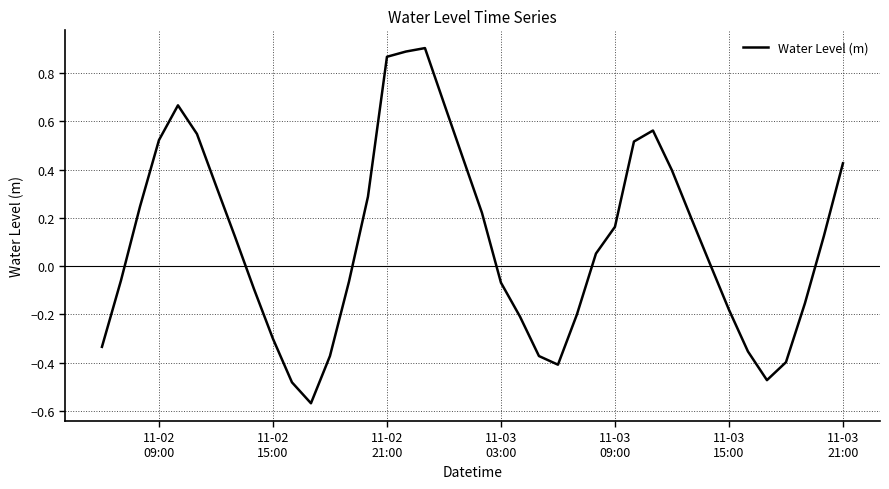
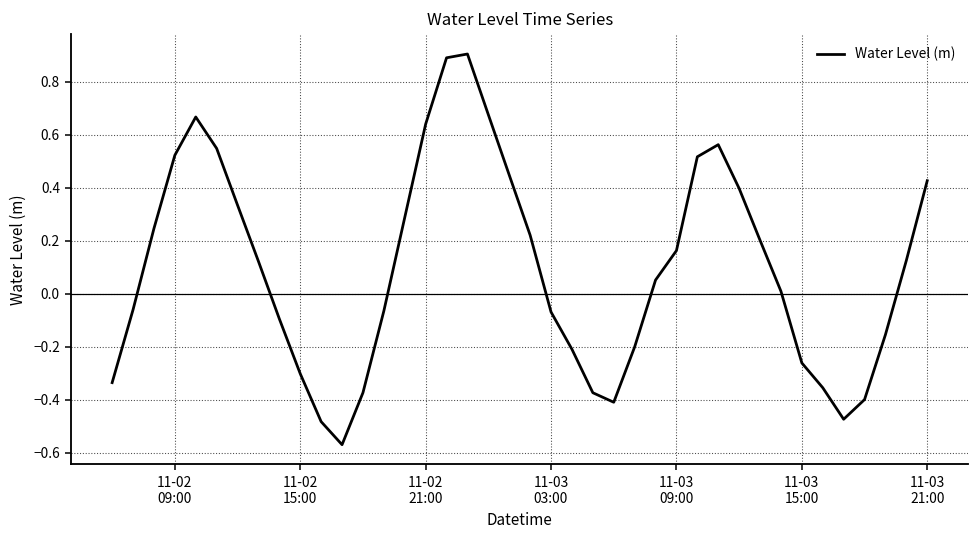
  {
    "11-02 09:00": 0.52,
    "11-02 15:00": -0.30,
-   "11-02 21:00": 0.87,
+   "11-02 21:00": 0.64,
    "11-03 03:00": -0.07,
    "11-03 09:00": 0.16,
-   "11-03 15:00": -0.18,
+   "11-03 15:00": -0.26,
    "11-03 21:00": 0.43
  }
